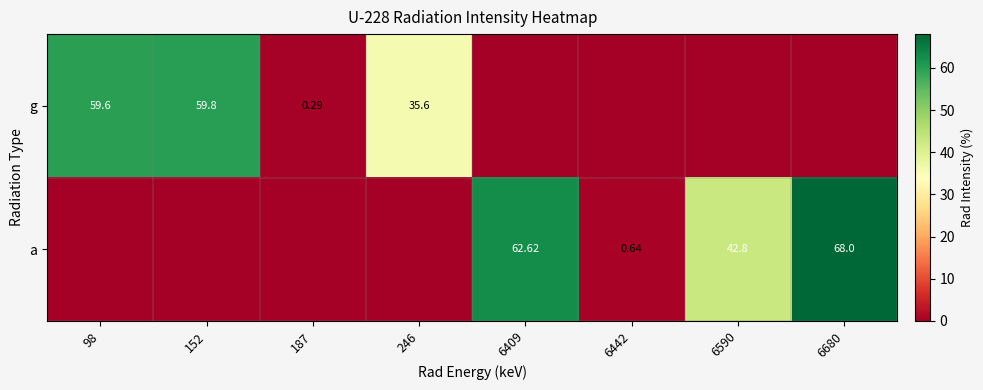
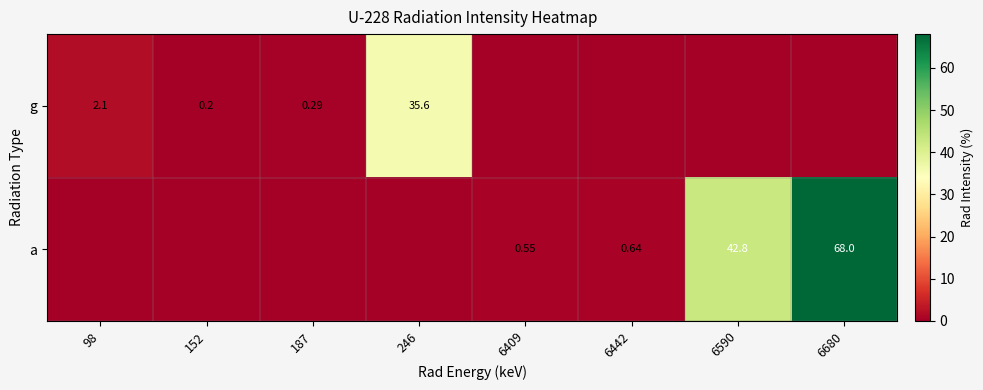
  {
    "g": {
-     "98": 59.6,
-     "152": 59.8,
+     "98": 2.1,
+     "152": 0.2,
      "187": 0.29,
      "246": 35.6
    },
    "a": {
-     "6409": 62.62,
+     "6409": 0.55,
      "6442": 0.64,
      "6590": 42.8,
      "6680": 68.0
    }
  }
